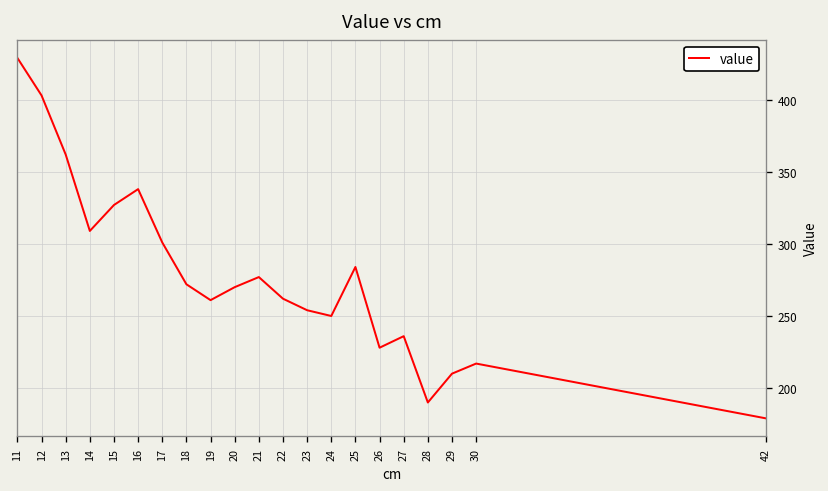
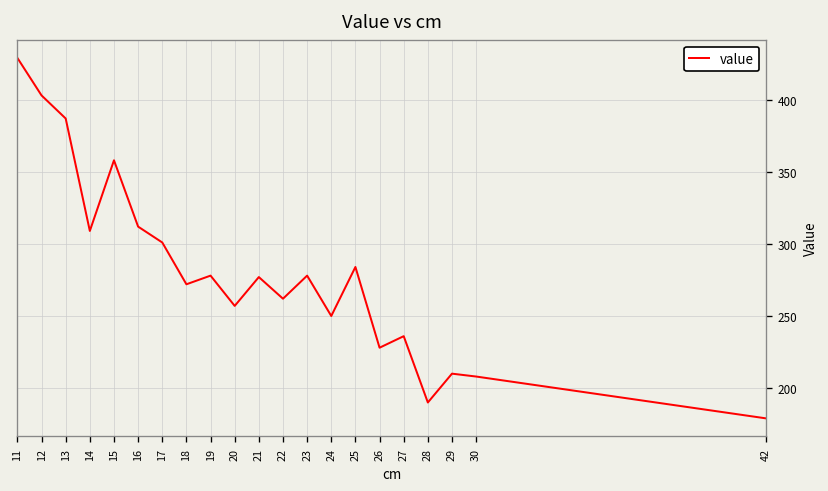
  {
    "11": 429,
    "12": 403,
-   "13": 362,
+   "13": 387,
    "14": 309,
-   "15": 327,
-   "16": 338,
+   "15": 358,
+   "16": 312,
    "17": 301,
    "18": 272,
-   "19": 261,
-   "20": 270,
+   "19": 278,
+   "20": 257,
    "21": 277,
    "22": 262,
-   "23": 254,
+   "23": 278,
    "24": 250,
    "25": 284,
    "26": 228,
    "27": 236,
    "28": 190,
    "29": 210,
-   "30": 217,
+   "30": 208,
    "42": 179
  }
